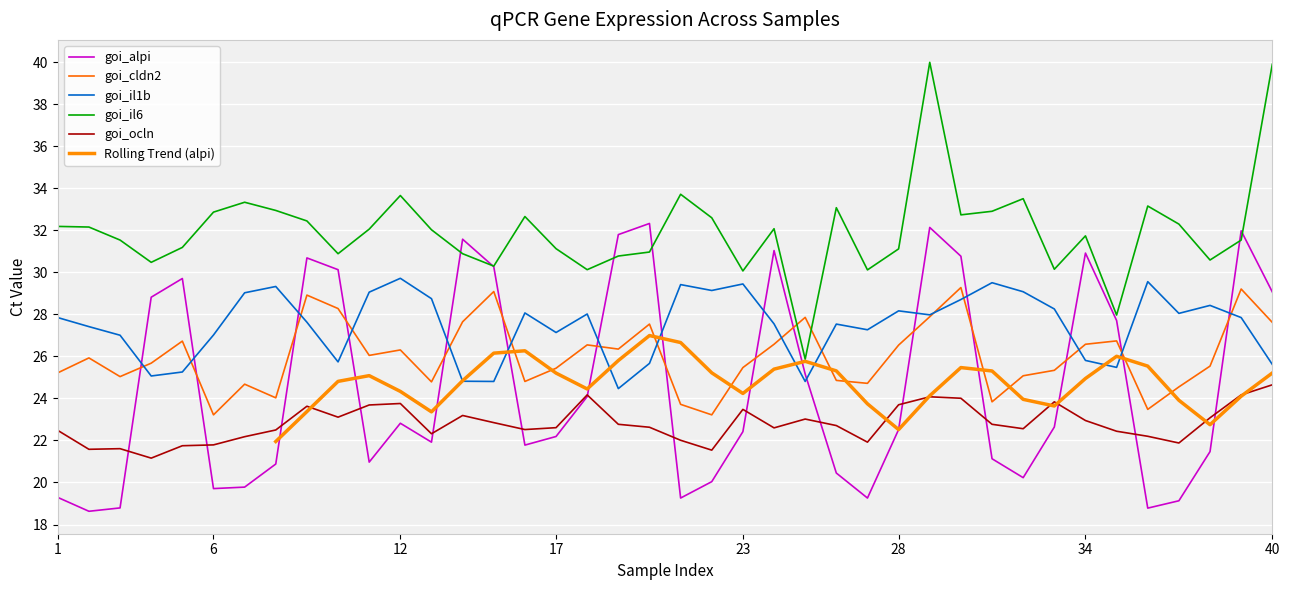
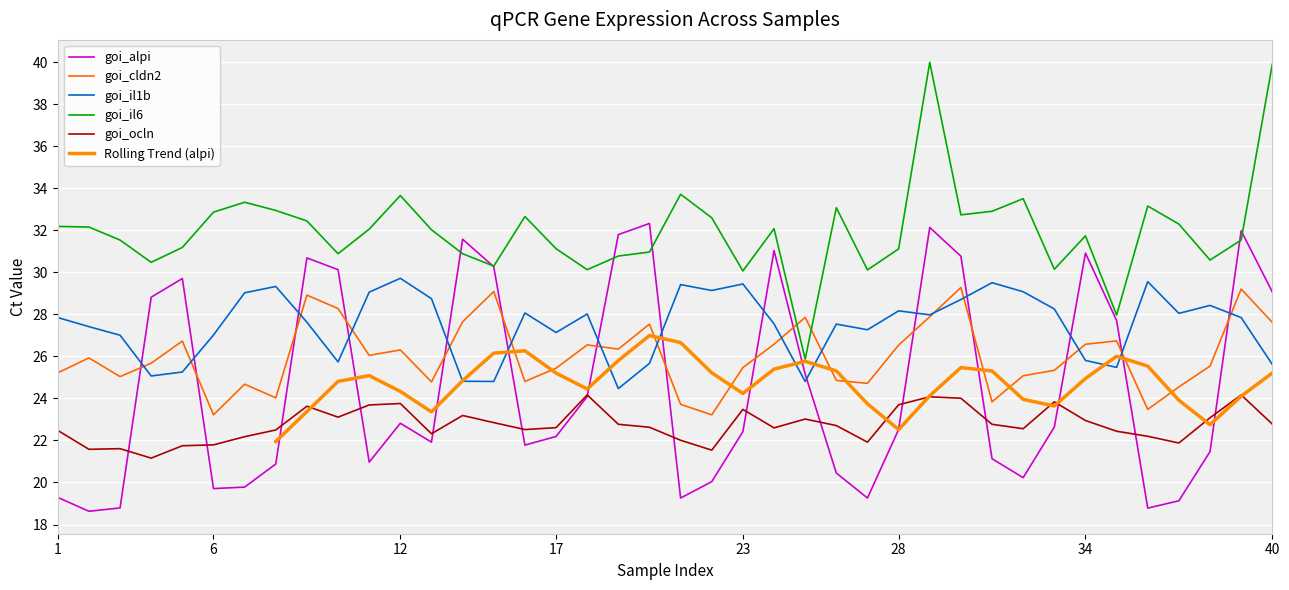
  {
    "goi_alpi": {
      "40": 29.1
    },
    "goi_il1b": {
      "40": 25.6
    },
    "goi_il6": {
      "40": 39.9
    },
    "goi_ocln": {
-     "40": 24.7
+     "40": 22.8
    }
  }
